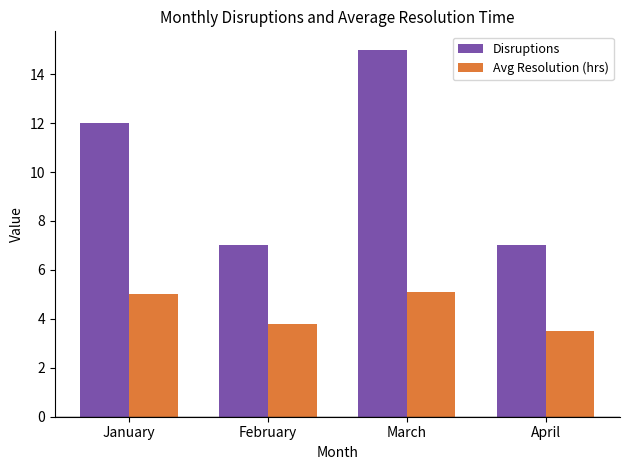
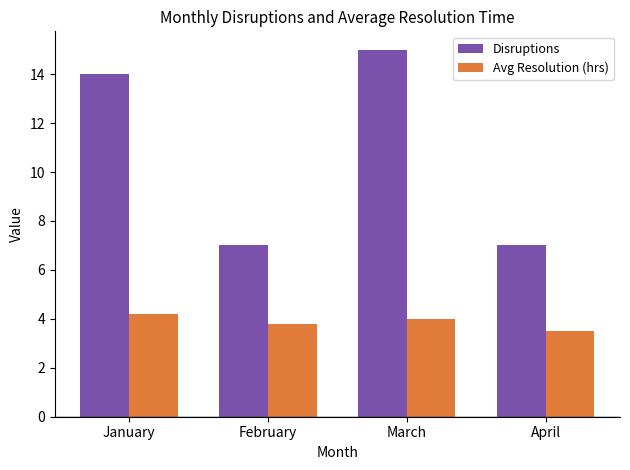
  {
    "Disruptions": {
-     "January": 12,
+     "January": 14,
      "February": 7,
      "March": 15,
      "April": 7
    },
    "Avg Resolution (hrs)": {
-     "January": 5.0,
+     "January": 4.2,
      "February": 3.8,
-     "March": 5.1,
+     "March": 4.0,
      "April": 3.5
    }
  }
